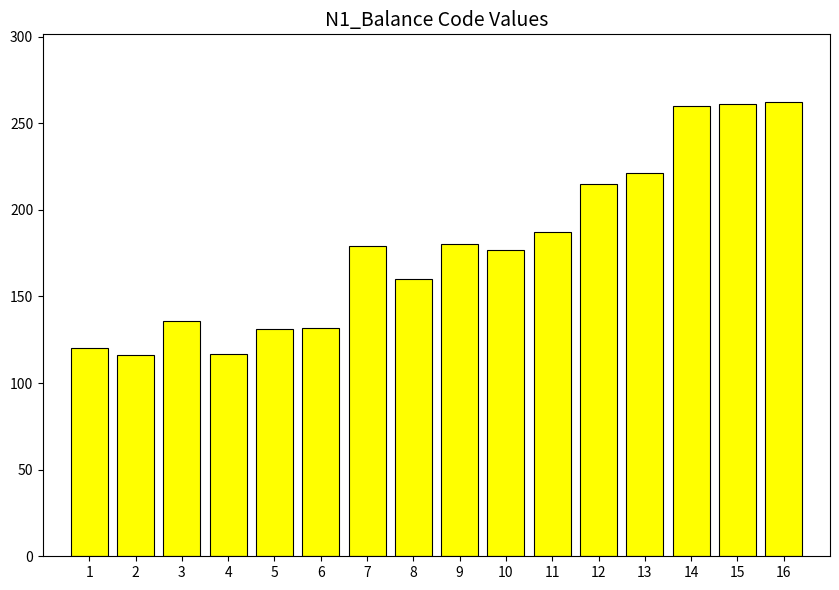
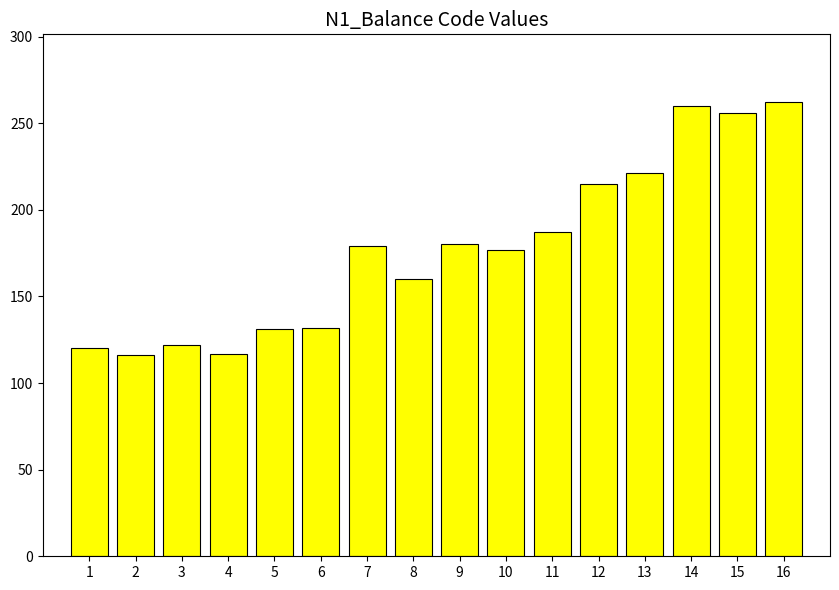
  {
    "1": 120,
    "2": 116,
-   "3": 136,
+   "3": 122,
    "4": 117,
    "5": 131,
    "6": 132,
    "7": 179,
    "8": 160,
    "9": 180,
    "10": 177,
    "11": 187,
    "12": 215,
    "13": 221,
    "14": 260,
-   "15": 261,
+   "15": 256,
    "16": 262
  }
